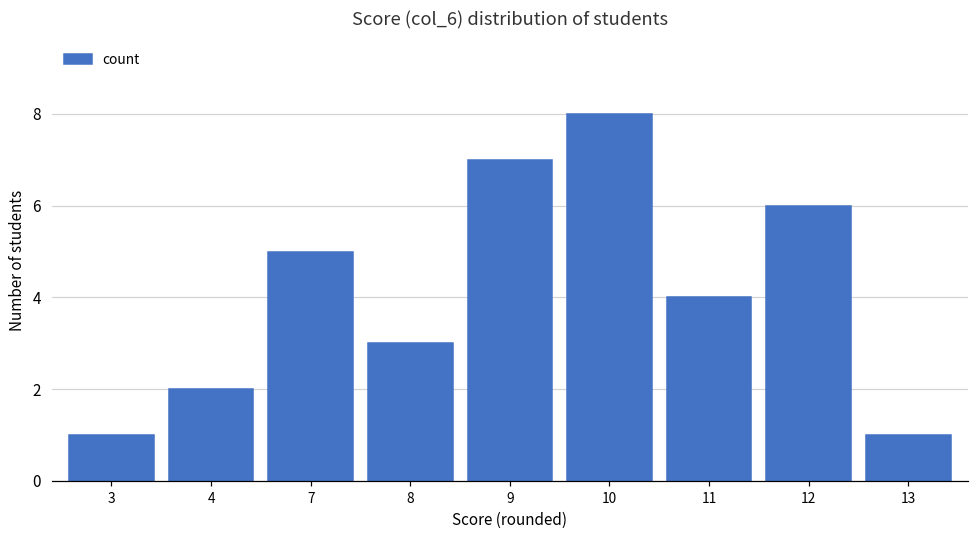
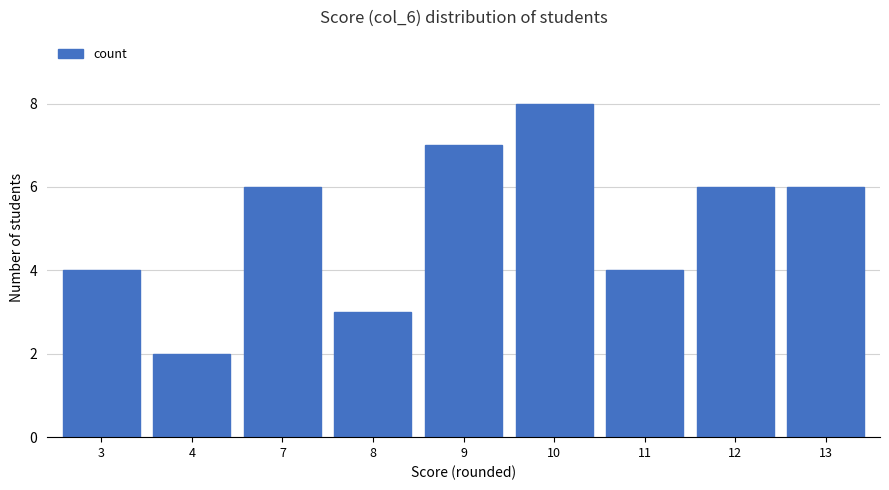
  {
-   "3": 1,
+   "3": 4,
    "4": 2,
-   "7": 5,
+   "7": 6,
    "8": 3,
    "9": 7,
    "10": 8,
    "11": 4,
    "12": 6,
-   "13": 1
+   "13": 6
  }
